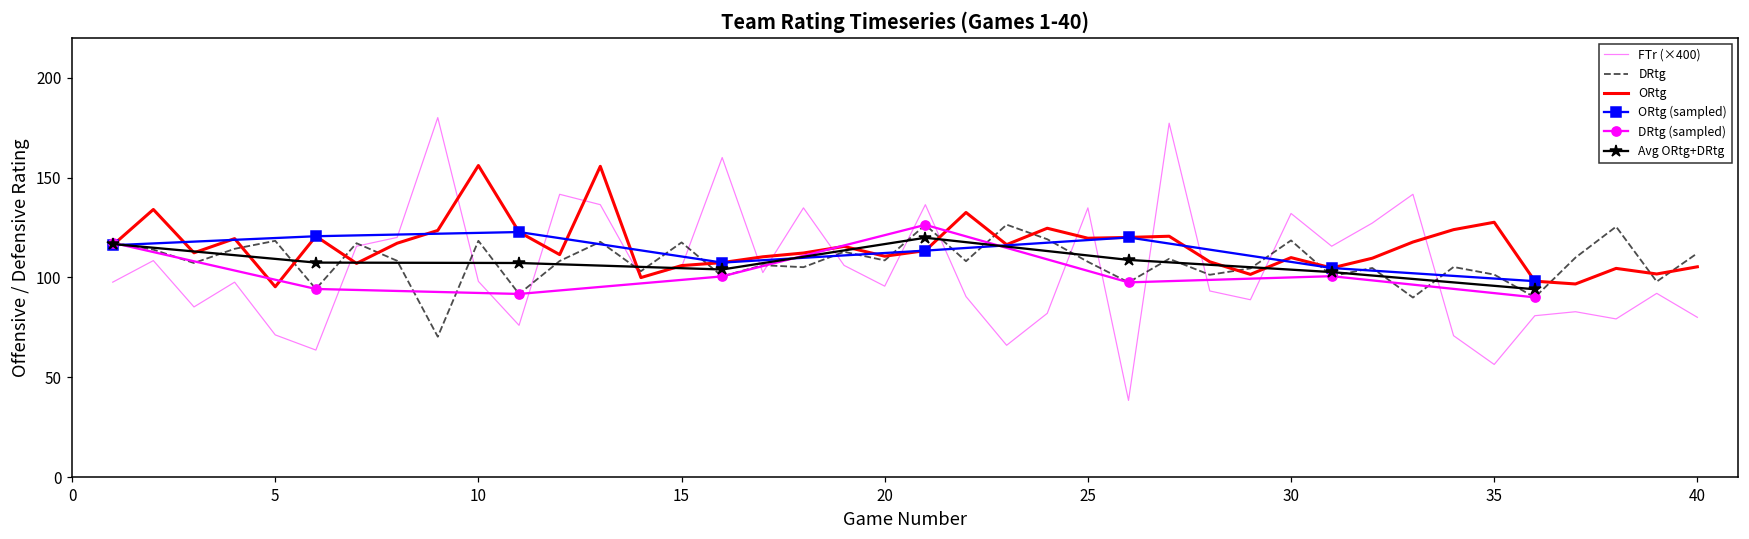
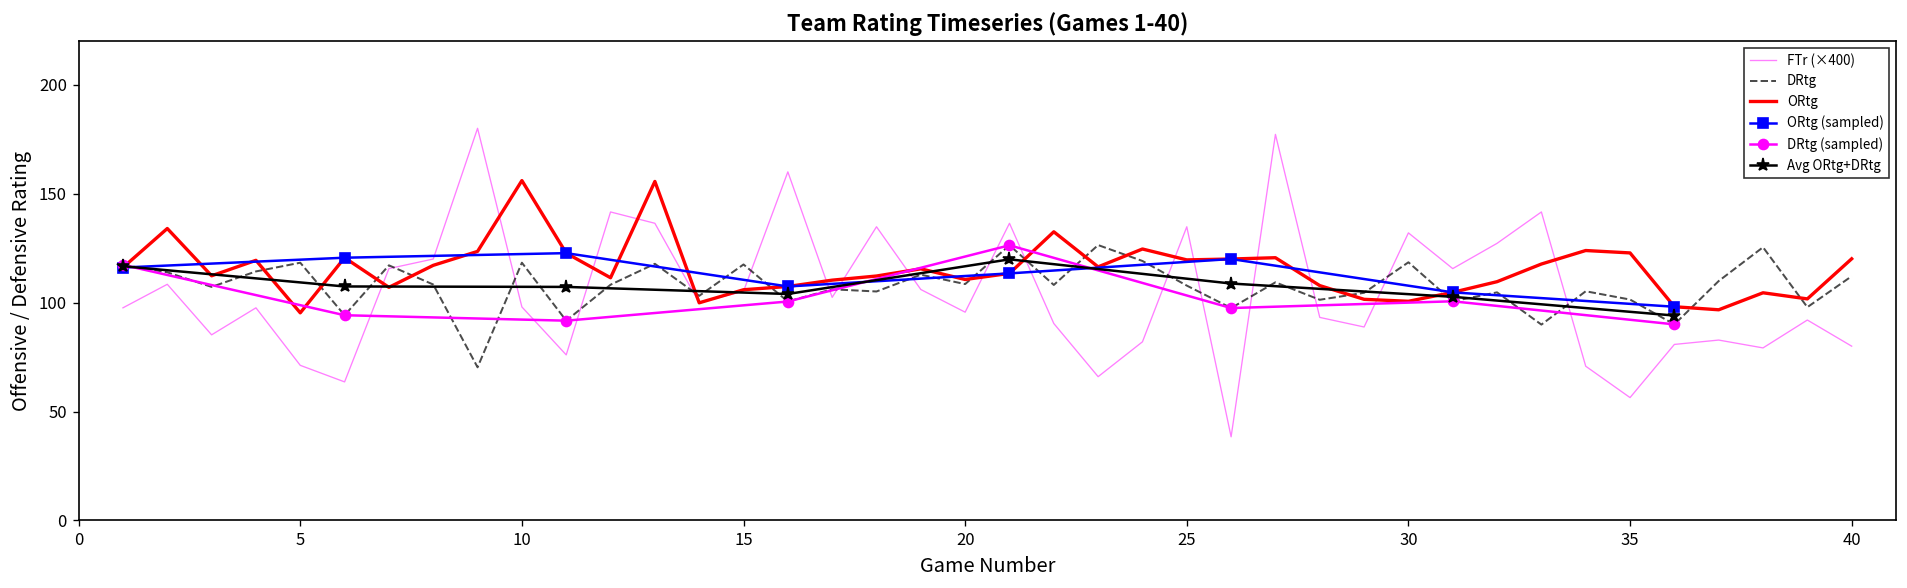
  {
    "ORtg": {
      "5": 95,
      "10": 156,
      "20": 111,
      "25": 120,
-     "30": 110,
-     "35": 128,
-     "40": 105
+     "30": 101,
+     "35": 123,
+     "40": 120
    }
  }
